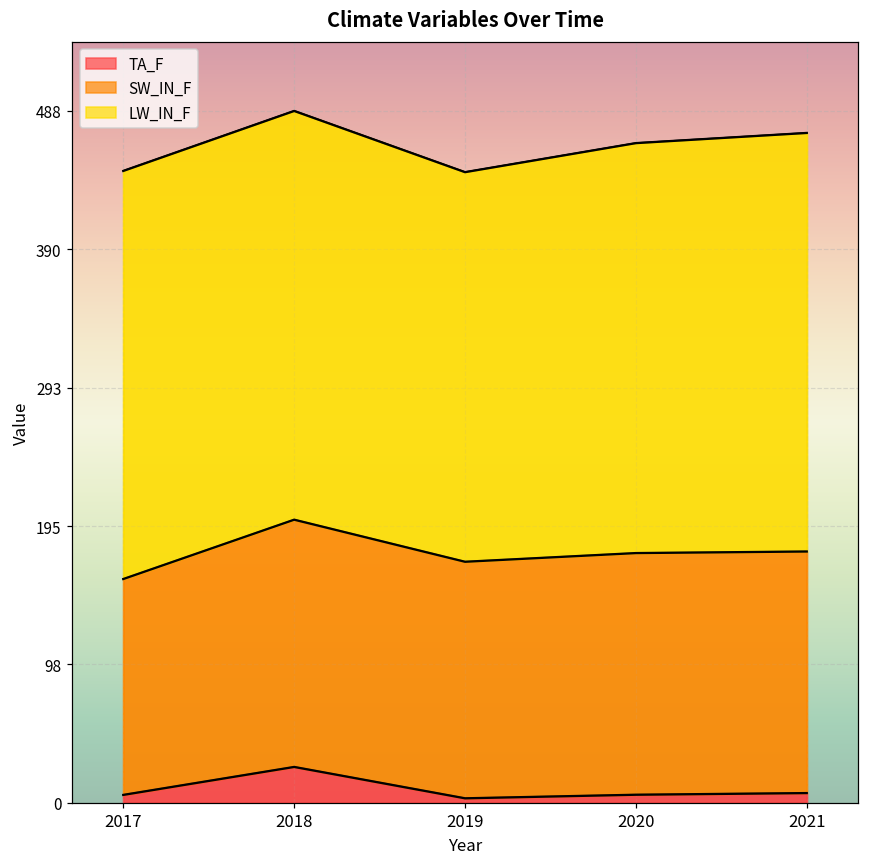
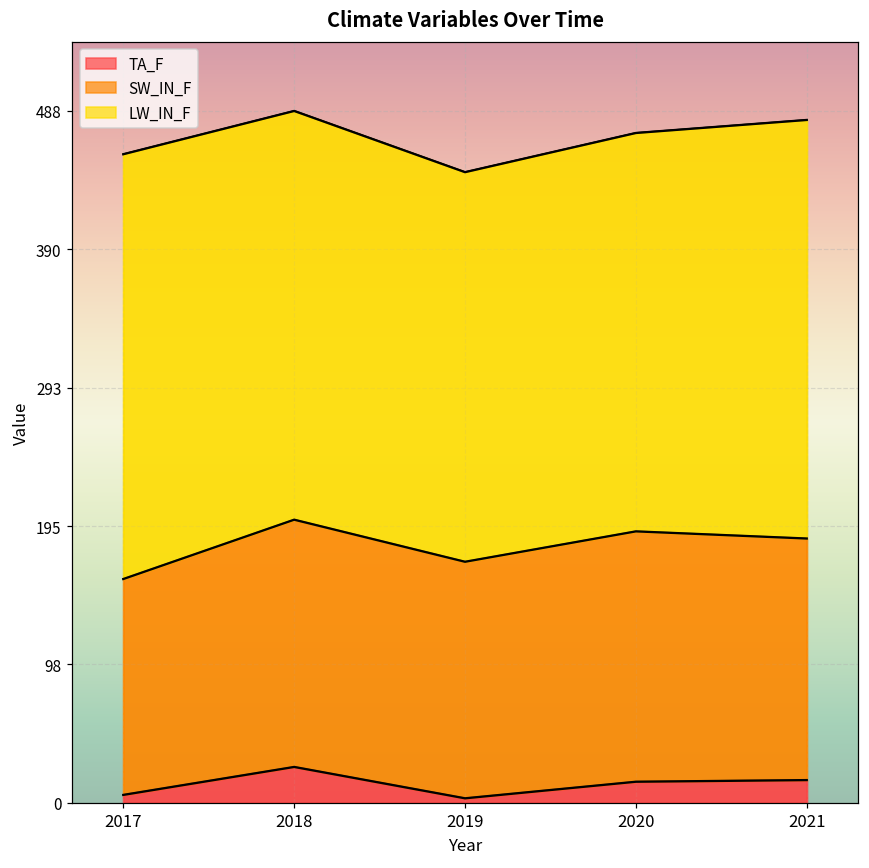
  {
    "TA_F": {
      "2017": 6,
      "2018": 25,
      "2019": 3,
-     "2020": 6,
-     "2021": 7
+     "2020": 15,
+     "2021": 16
    },
    "SW_IN_F": {
      "2017": 152,
      "2018": 174,
      "2019": 167,
-     "2020": 170,
+     "2020": 177,
      "2021": 170
    },
    "LW_IN_F": {
-     "2017": 288,
+     "2017": 299,
      "2018": 288,
      "2019": 275,
-     "2020": 289,
+     "2020": 281,
      "2021": 295
    }
  }
